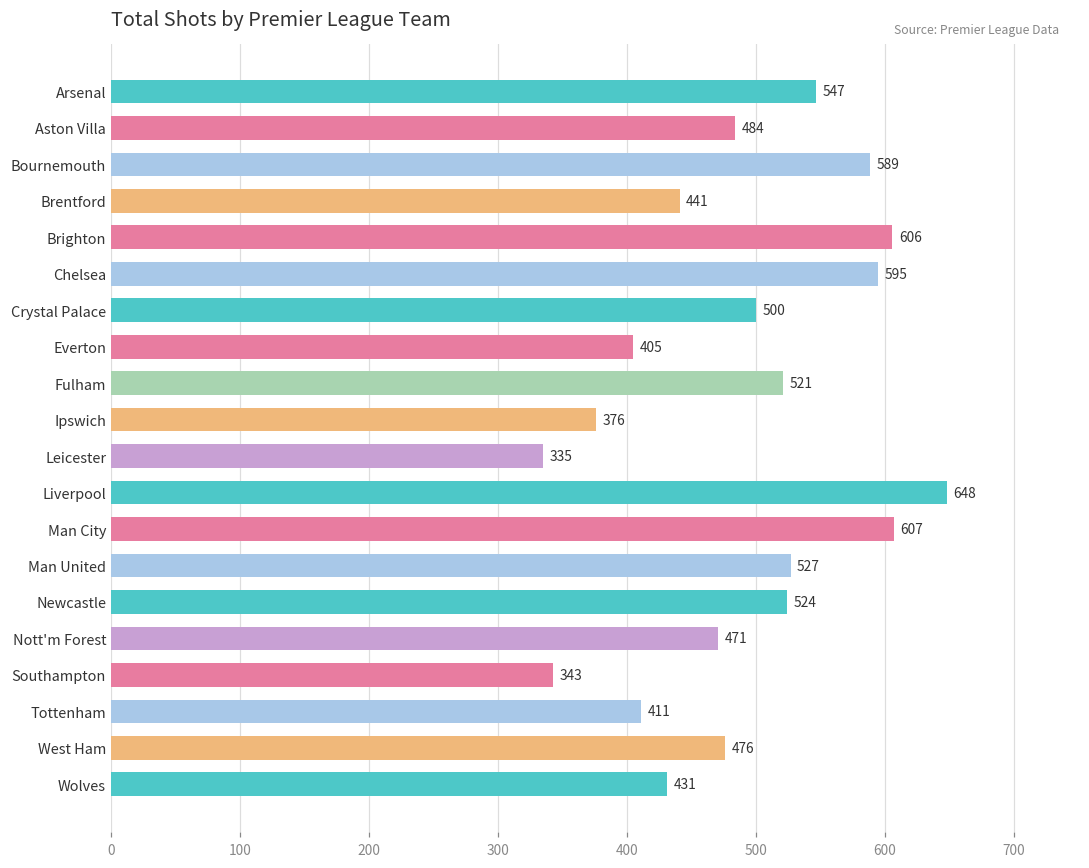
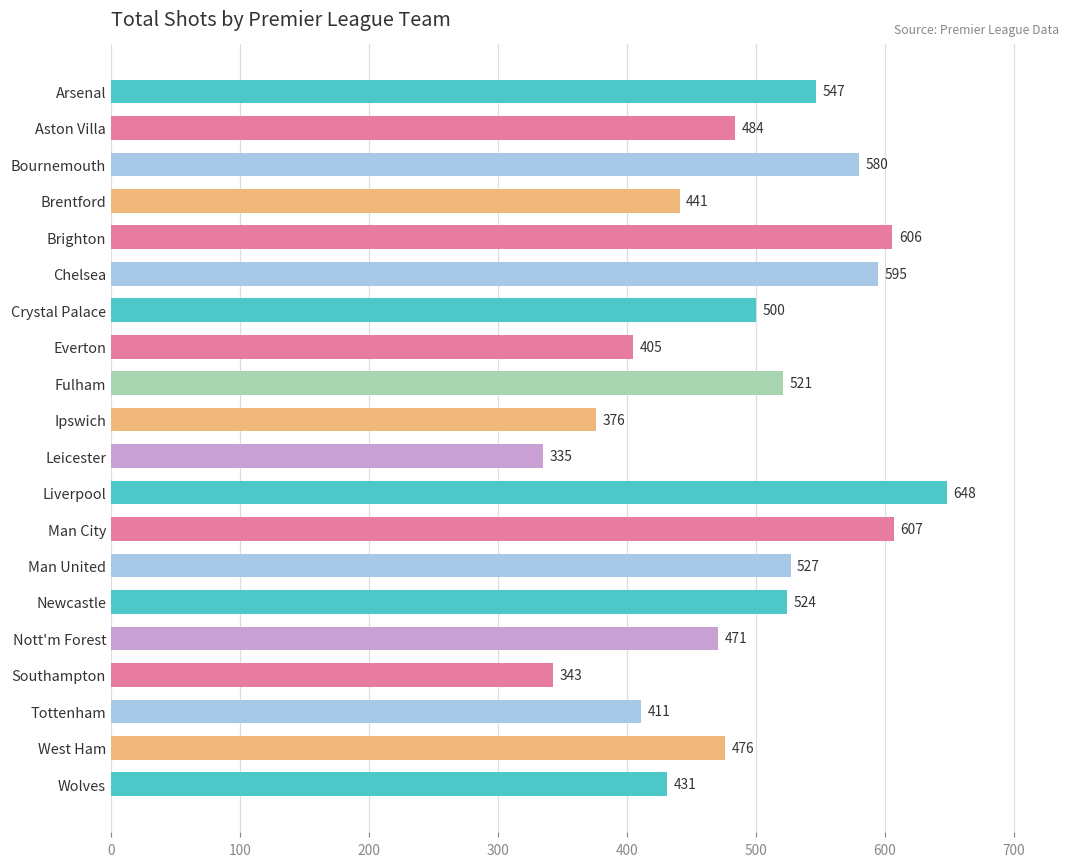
  {
    "Arsenal": 547,
    "Aston Villa": 484,
-   "Bournemouth": 589,
+   "Bournemouth": 580,
    "Brentford": 441,
    "Brighton": 606,
    "Chelsea": 595,
    "Crystal Palace": 500,
    "Everton": 405,
    "Fulham": 521,
    "Ipswich": 376,
    "Leicester": 335,
    "Liverpool": 648,
    "Man City": 607,
    "Man United": 527,
    "Newcastle": 524,
    "Nott'm Forest": 471,
    "Southampton": 343,
    "Tottenham": 411,
    "West Ham": 476,
    "Wolves": 431
  }
